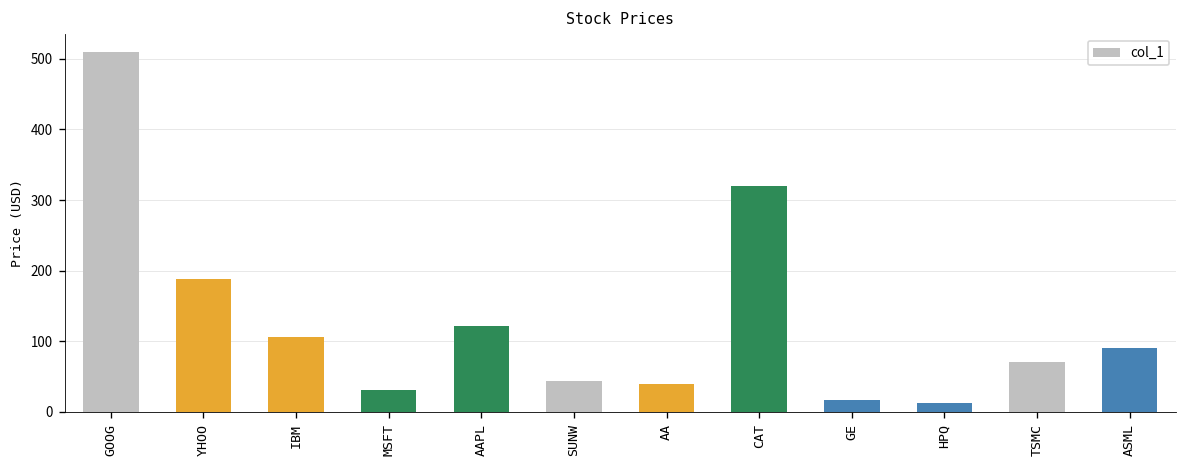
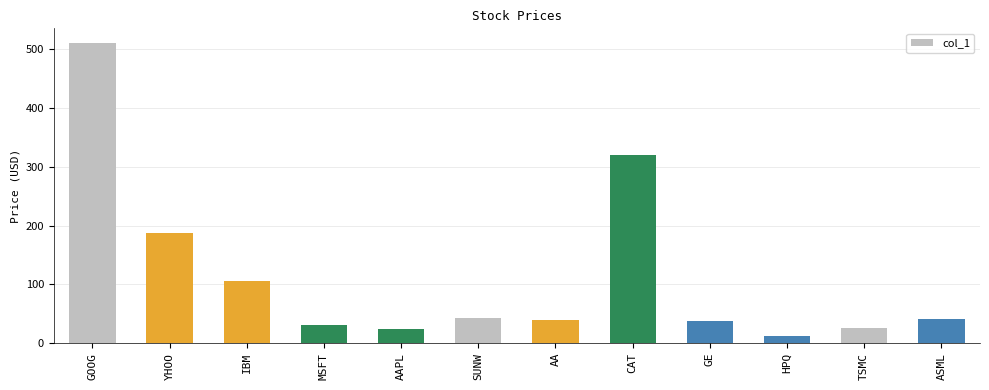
  {
    "GOOG": 510,
    "YHOO": 190,
    "IBM": 110,
    "MSFT": 30,
-   "AAPL": 120,
+   "AAPL": 20,
    "SUNW": 40,
    "AA": 40,
    "CAT": 320,
-   "GE": 20,
+   "GE": 40,
    "HPQ": 10,
-   "TSMC": 70,
-   "ASML": 90
+   "TSMC": 30,
+   "ASML": 40
  }
